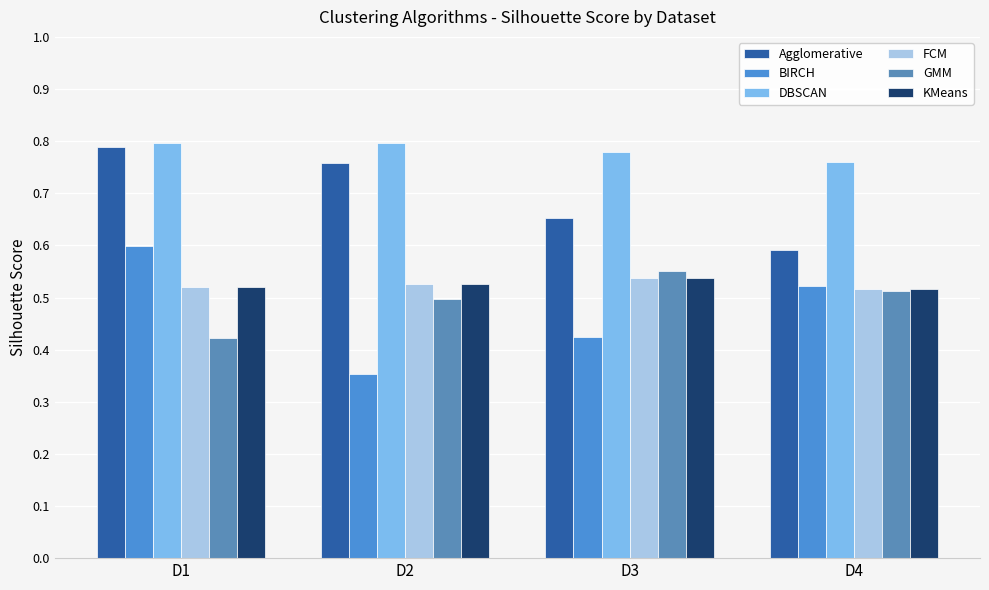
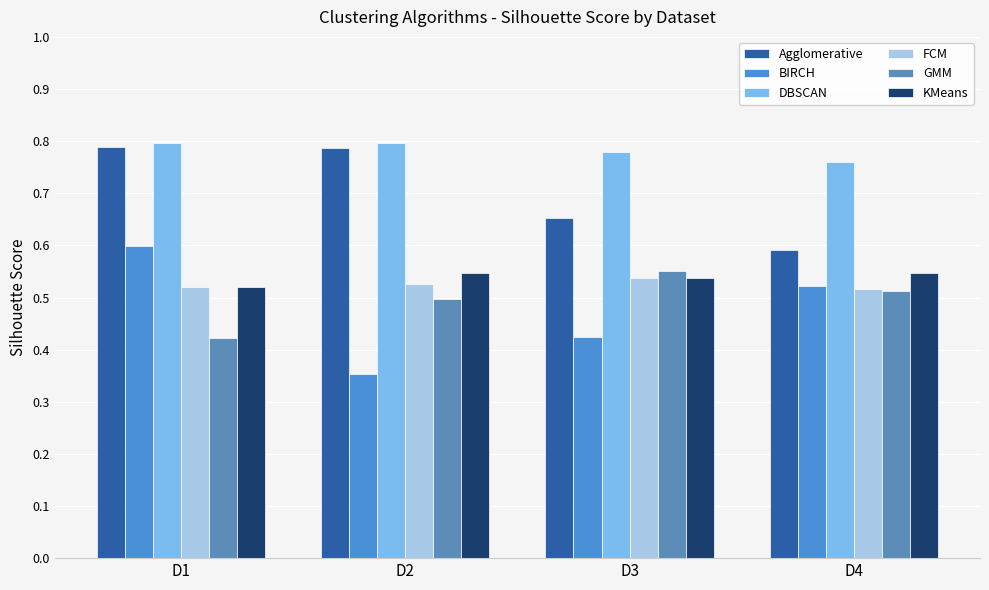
  {
    "Agglomerative": {
      "D1": 0.79,
-     "D2": 0.76,
+     "D2": 0.79,
      "D3": 0.65,
      "D4": 0.59
    },
    "KMeans": {
      "D1": 0.52,
-     "D2": 0.53,
+     "D2": 0.55,
      "D3": 0.54,
-     "D4": 0.52
+     "D4": 0.55
    }
  }
